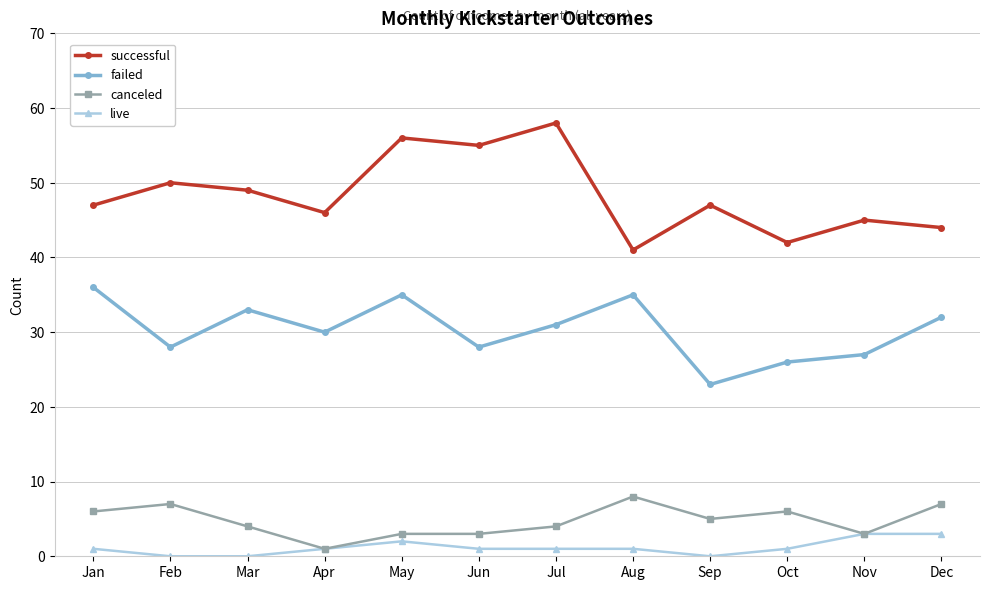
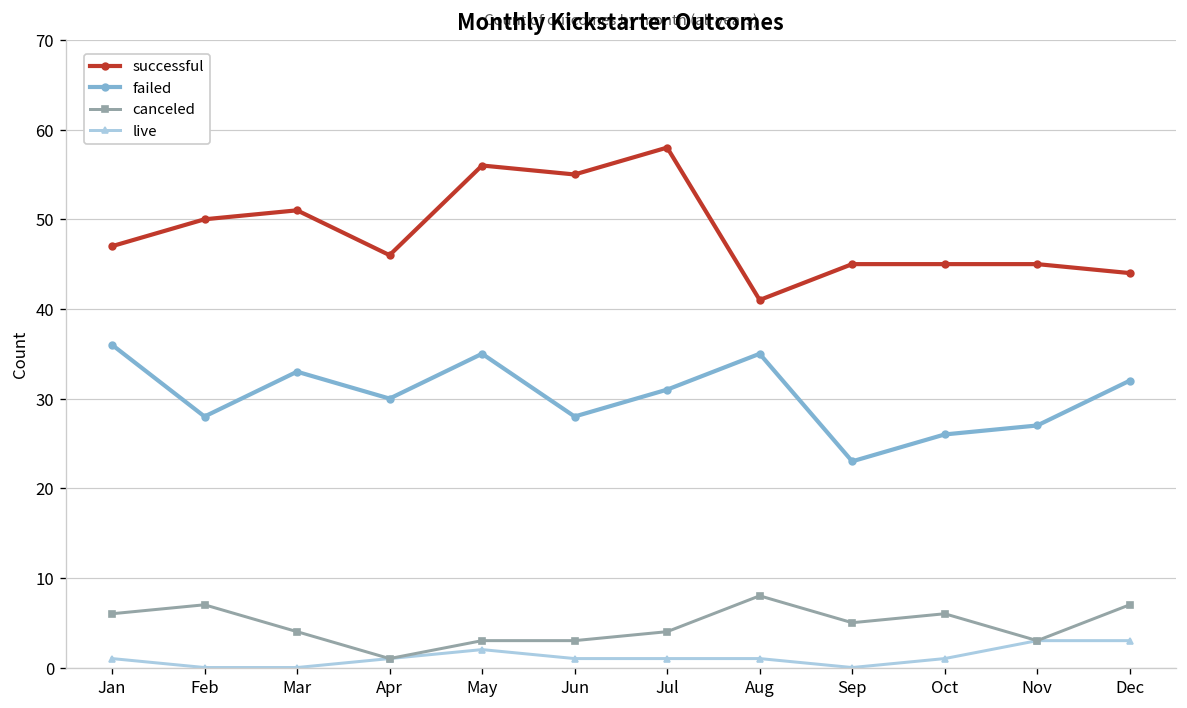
  {
    "successful": {
      "Jan": 47,
      "Feb": 50,
-     "Mar": 49,
+     "Mar": 51,
      "Apr": 46,
      "May": 56,
      "Jun": 55,
      "Jul": 58,
      "Aug": 41,
-     "Sep": 47,
-     "Oct": 42,
+     "Sep": 45,
+     "Oct": 45,
      "Nov": 45,
      "Dec": 44
    }
  }
